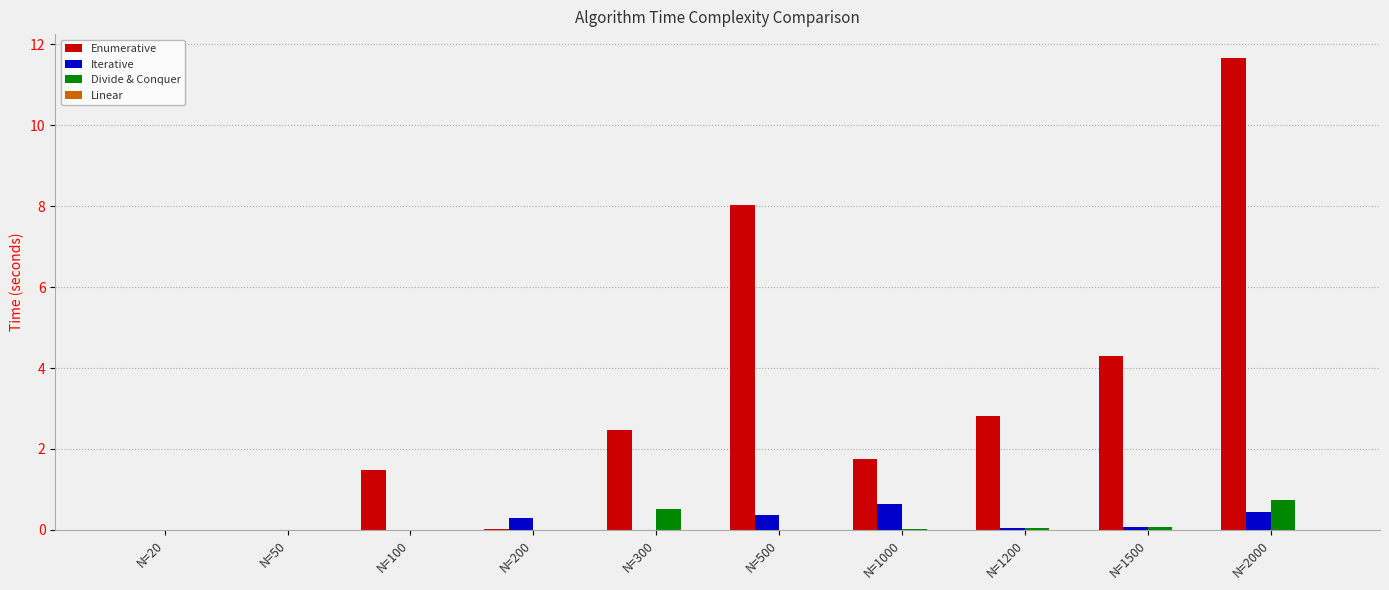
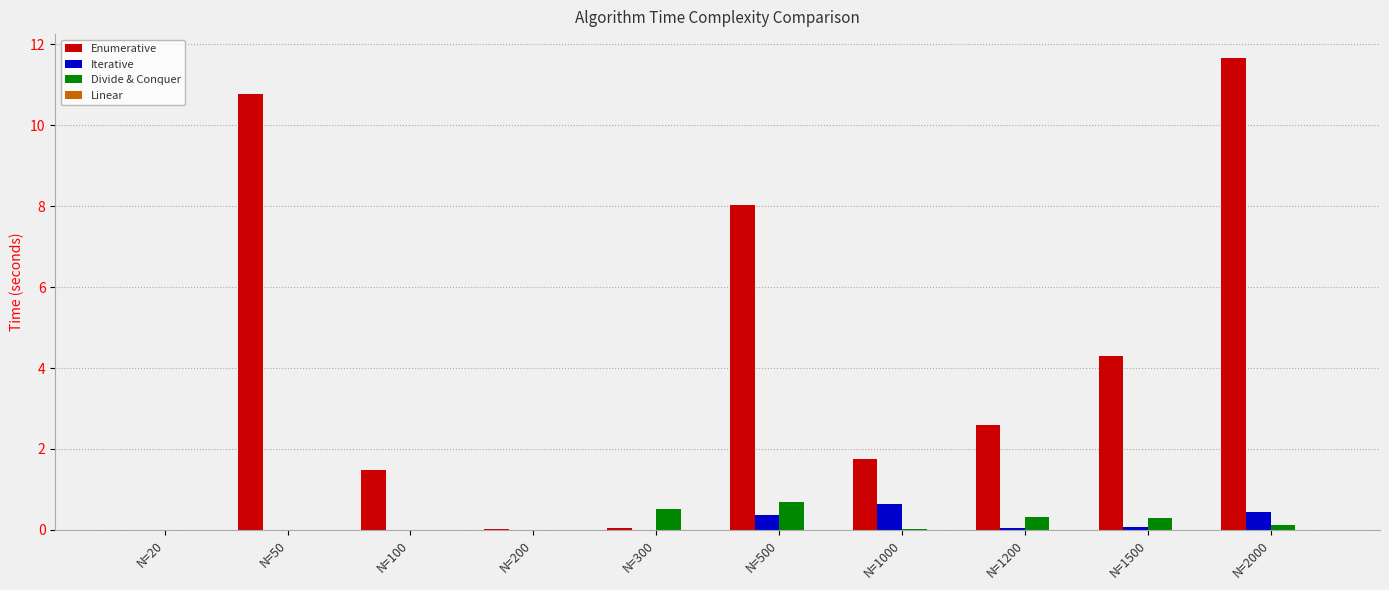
  {
    "Enumerative": {
-     "N=50": 0.0,
+     "N=50": 10.8,
      "N=100": 1.5,
-     "N=300": 2.5,
+     "N=300": 0.1,
      "N=500": 8.0,
      "N=1000": 1.8,
-     "N=1200": 2.8,
+     "N=1200": 2.6,
      "N=1500": 4.3,
      "N=2000": 11.7
    },
    "Iterative": {
-     "N=200": 0.3,
+     "N=200": 0.0,
      "N=500": 0.4,
      "N=1000": 0.6,
      "N=1500": 0.1,
      "N=2000": 0.5
    },
    "Divide & Conquer": {
      "N=300": 0.5,
-     "N=500": 0.0,
-     "N=1200": 0.0,
-     "N=1500": 0.1,
-     "N=2000": 0.7
+     "N=500": 0.7,
+     "N=1200": 0.3,
+     "N=1500": 0.3,
+     "N=2000": 0.1
    }
  }
